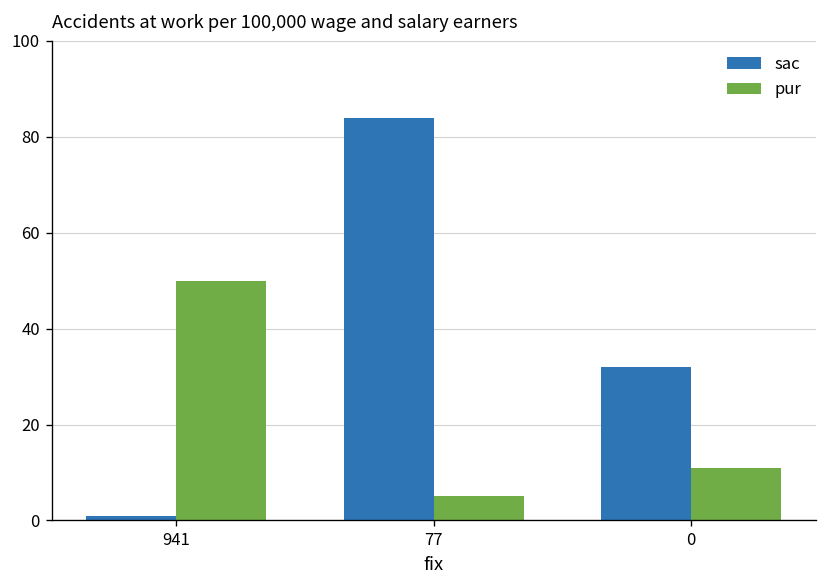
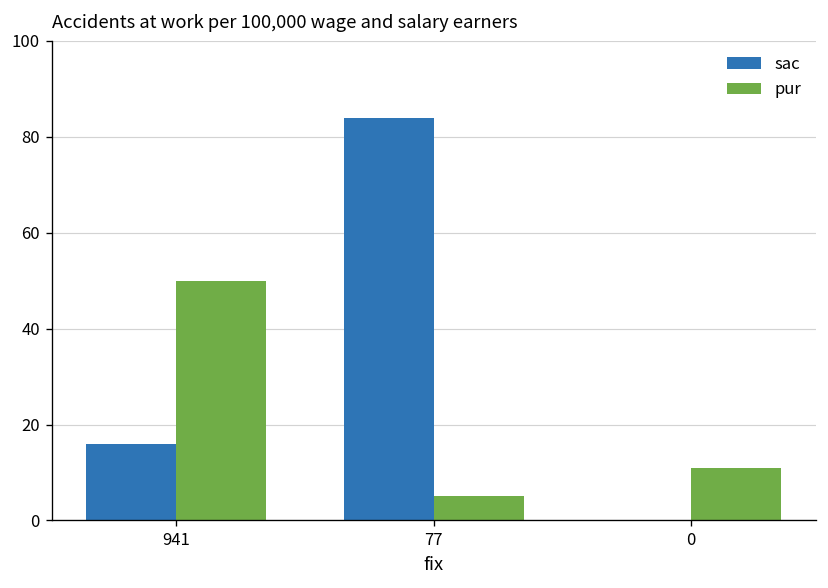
  {
    "sac": {
-     "941": 1,
+     "941": 16,
      "77": 84,
-     "0": 32
+     "0": 0
    },
    "pur": {
      "941": 50,
      "77": 5,
      "0": 11
    }
  }
